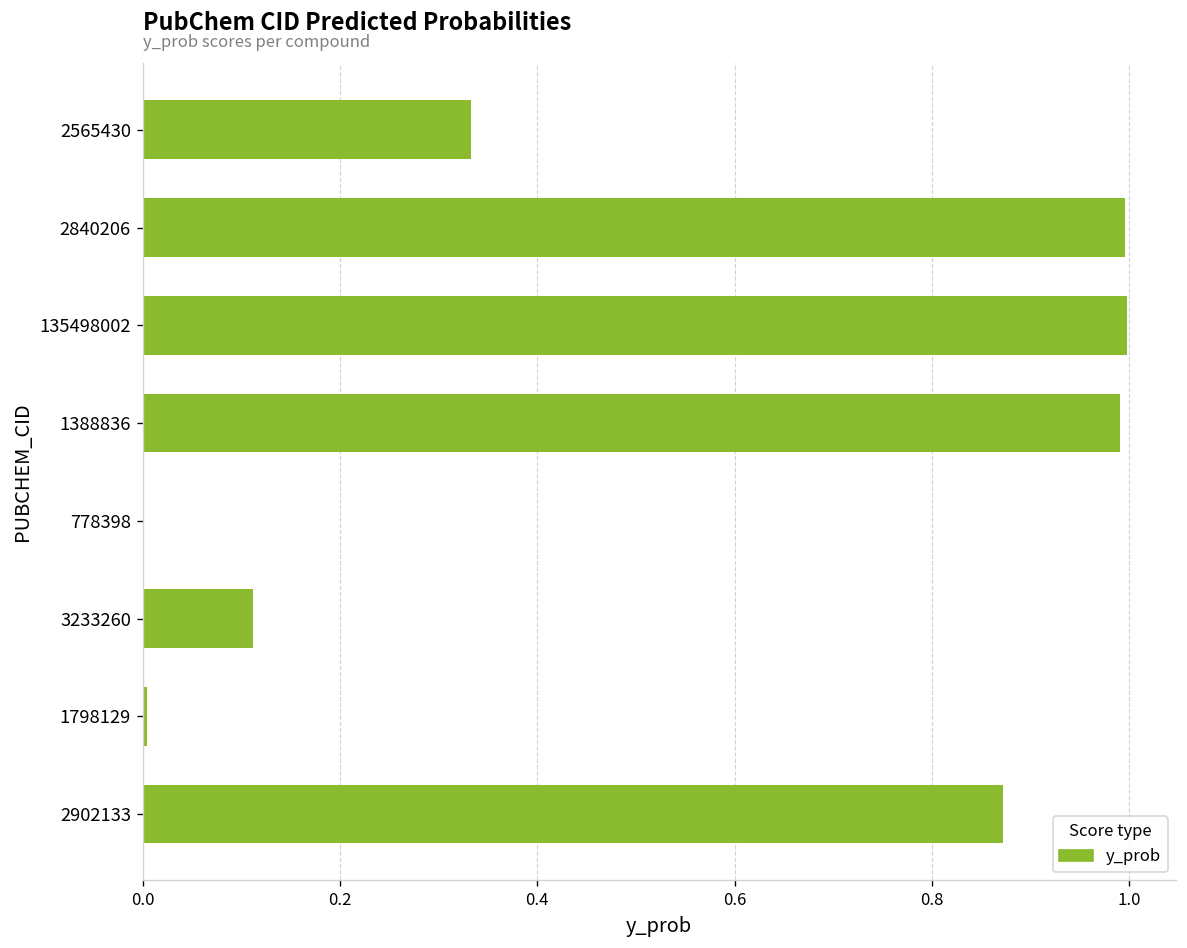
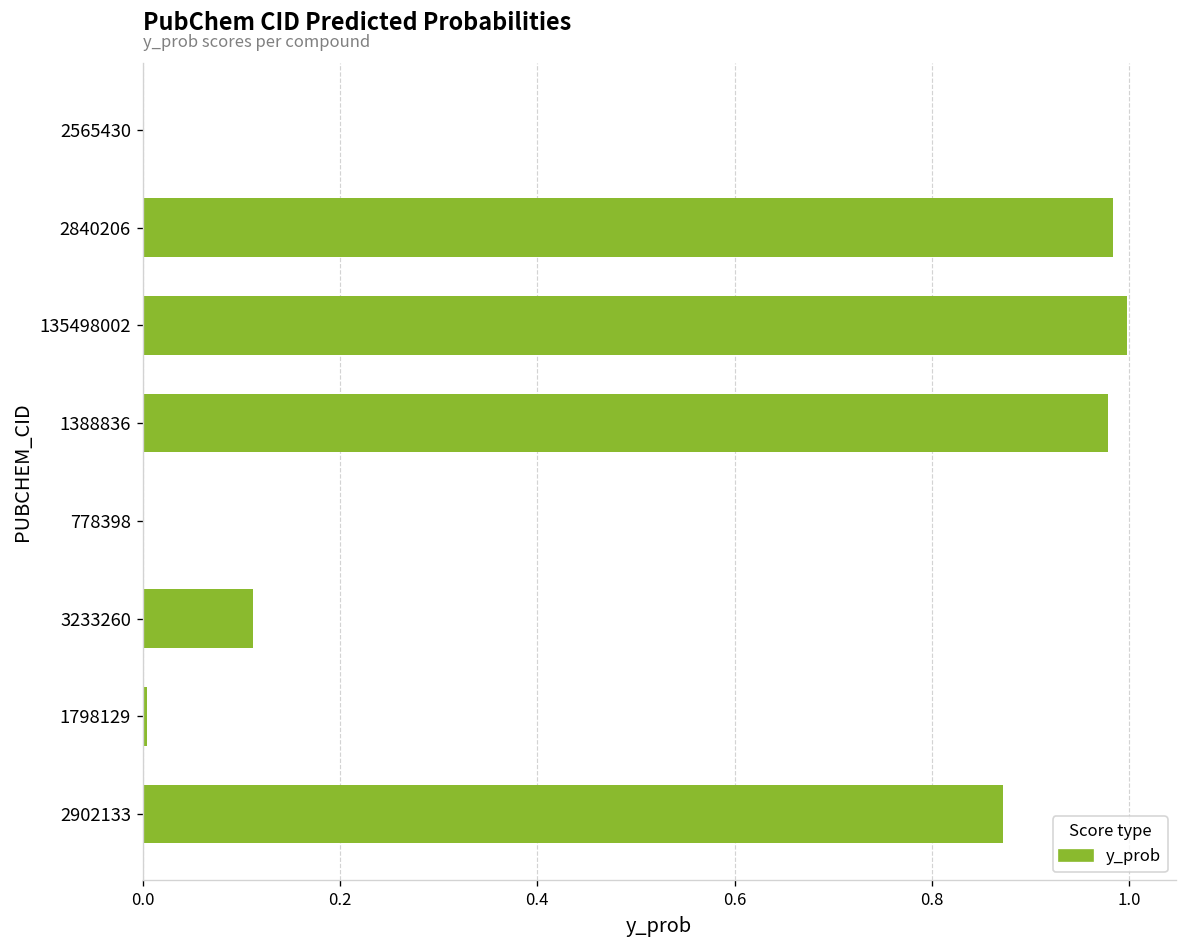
  {
-   "2565430": 0.33,
-   "2840206": 1.00,
+   "2565430": 0.00,
+   "2840206": 0.98,
    "135498002": 1.00,
-   "1388836": 0.99,
+   "1388836": 0.98,
    "3233260": 0.11,
    "1798129": 0.00,
    "2902133": 0.87
  }
